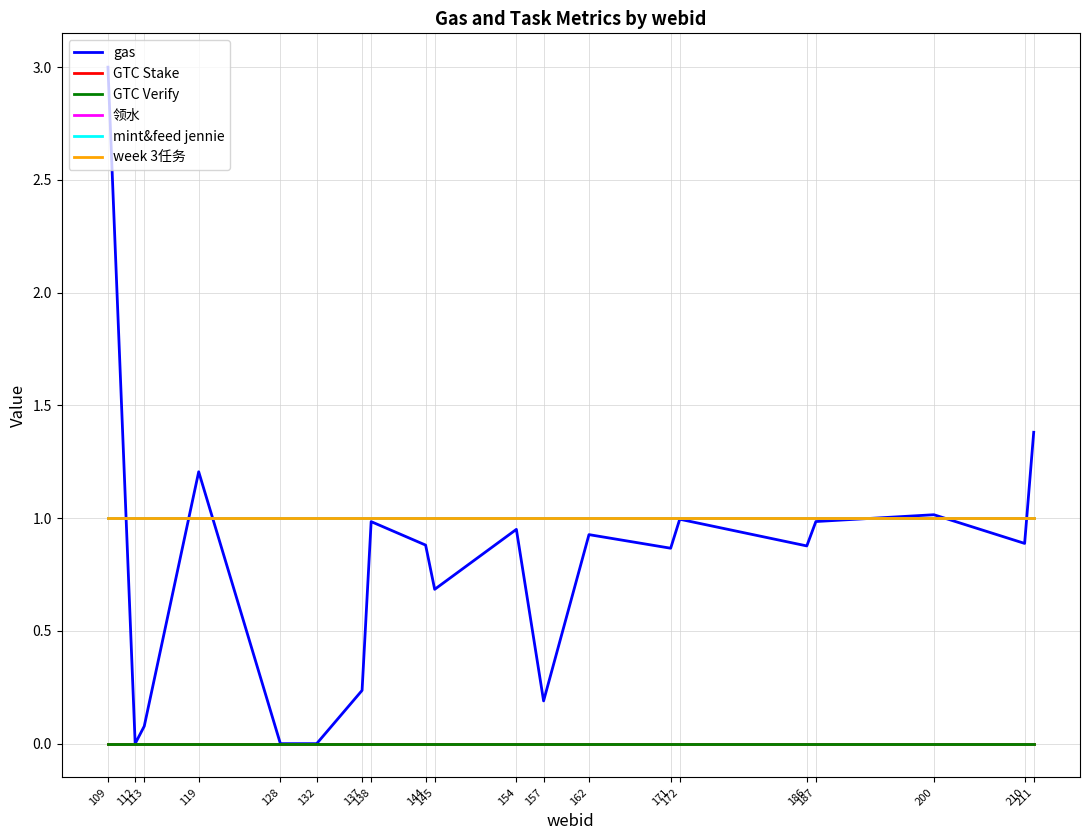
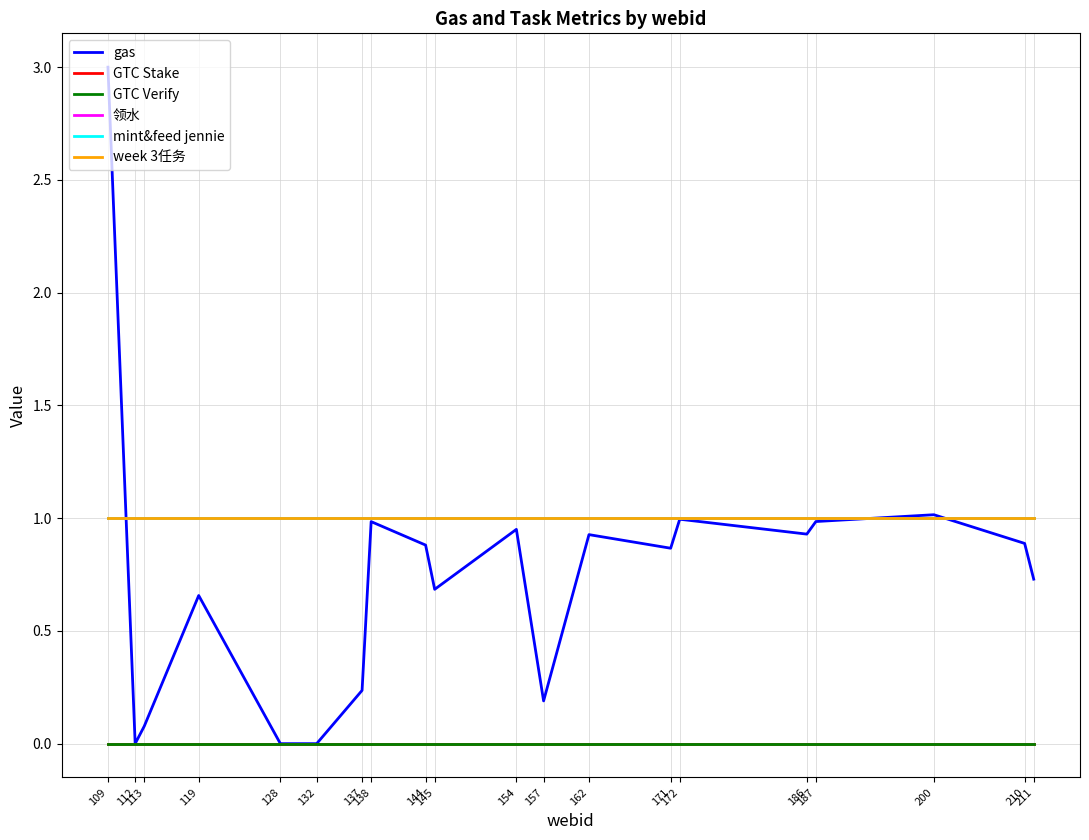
  {
    "gas": {
      "113": 0.08,
-     "119": 1.21,
+     "119": 0.66,
      "137": 0.24,
      "138": 0.98,
      "144": 0.88,
      "145": 0.68,
      "154": 0.95,
      "157": 0.19,
      "162": 0.93,
      "171": 0.87,
-     "186": 0.88,
+     "186": 0.93,
      "187": 0.99,
      "200": 1.02,
      "210": 0.89,
-     "211": 1.38
+     "211": 0.73
    },
    "GTC Verify": {
      "109": 0.00,
      "113": 0.00,
      "119": 0.00,
      "137": 0.00,
      "138": 0.00,
      "144": 0.00,
      "145": 0.00,
      "154": 0.00,
      "157": 0.00,
      "162": 0.00,
      "171": 0.00,
      "172": 0.00,
      "186": 0.00,
      "187": 0.00,
      "200": 0.00,
      "210": 0.00,
      "211": 0.00
    },
    "week 3任务": {
      "109": 1.00,
      "112": 1.00,
      "113": 1.00,
      "119": 1.00,
      "128": 1.00,
      "132": 1.00,
      "137": 1.00,
      "138": 1.00,
      "144": 1.00,
      "145": 1.00,
      "154": 1.00,
      "157": 1.00,
      "162": 1.00,
      "171": 1.00,
      "186": 1.00,
      "187": 1.00,
      "200": 1.00,
      "210": 1.00,
      "211": 1.00
    }
  }
